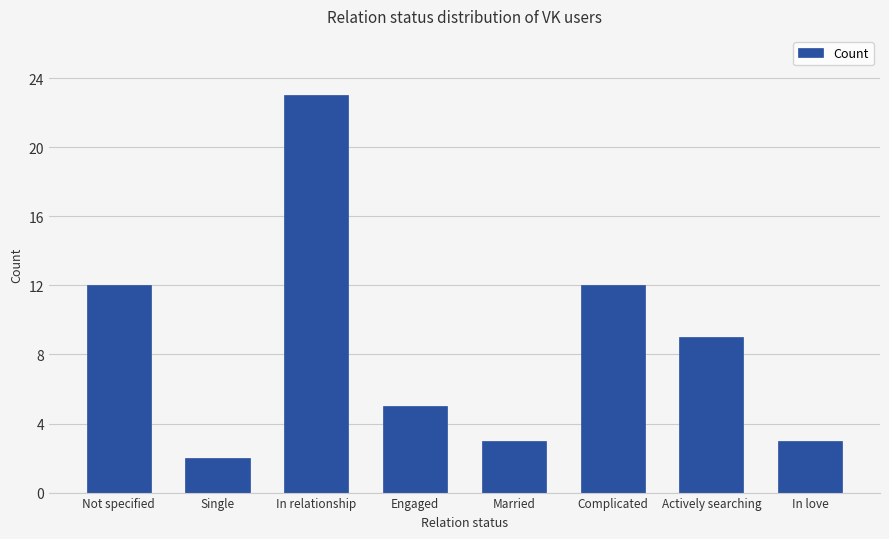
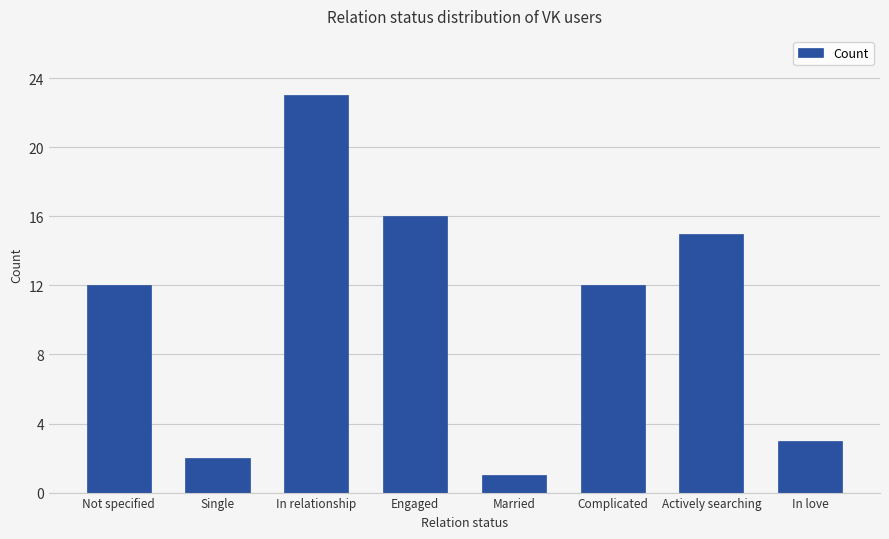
  {
    "Not specified": 12,
    "Single": 2,
    "In relationship": 23,
-   "Engaged": 5,
-   "Married": 3,
+   "Engaged": 16,
+   "Married": 1,
    "Complicated": 12,
-   "Actively searching": 9,
+   "Actively searching": 15,
    "In love": 3
  }
